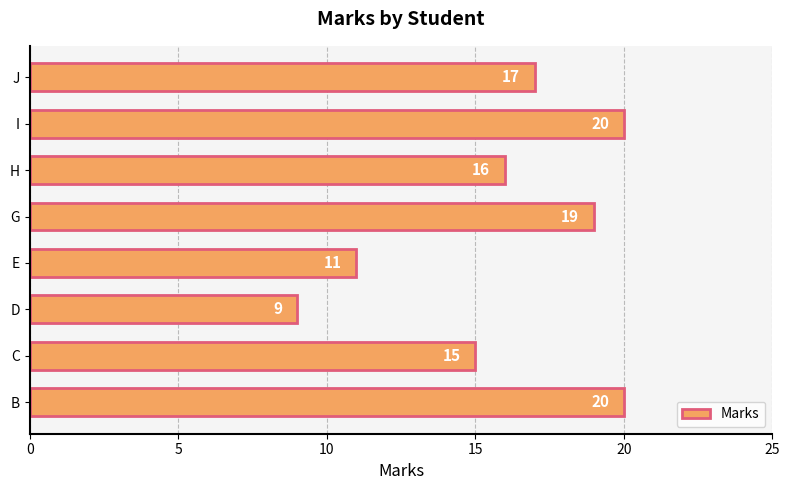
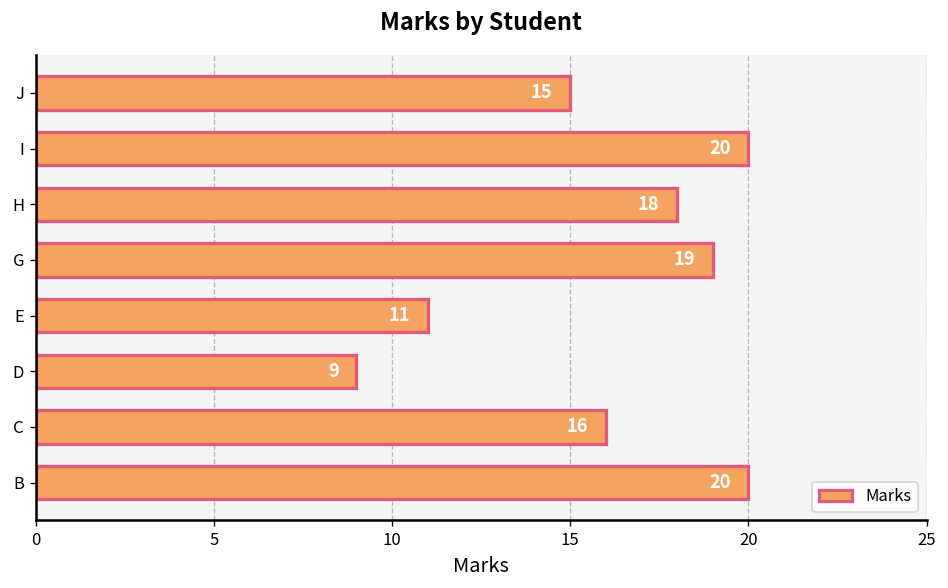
  {
-   "J": 17,
+   "J": 15,
    "I": 20,
-   "H": 16,
+   "H": 18,
    "G": 19,
    "E": 11,
    "D": 9,
-   "C": 15,
+   "C": 16,
    "B": 20
  }
